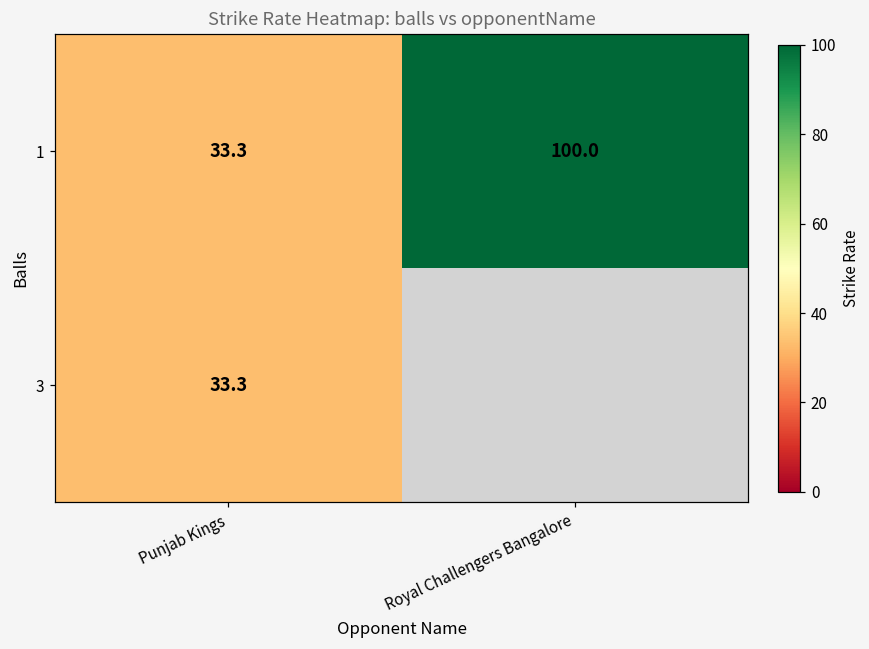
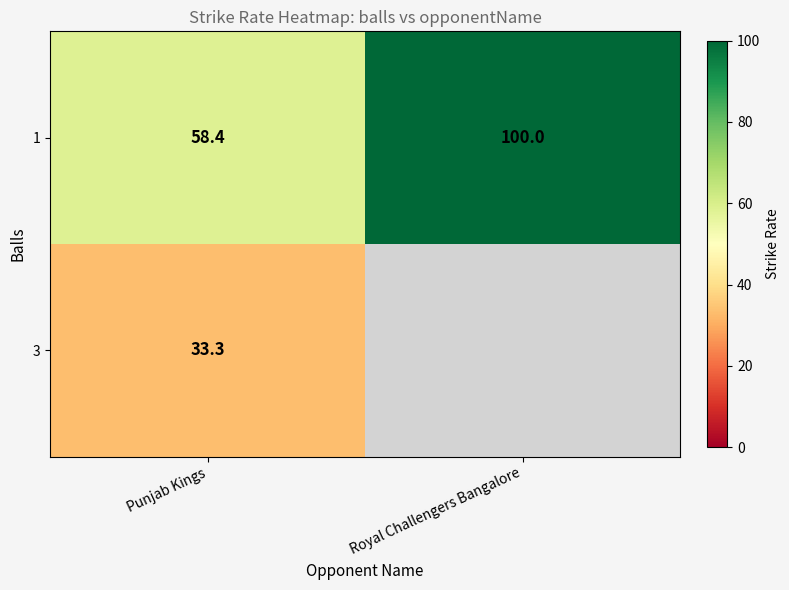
  {
    "1": {
-     "Punjab Kings": 33.3,
+     "Punjab Kings": 58.4,
      "Royal Challengers Bangalore": 100.0
    },
    "3": {
      "Punjab Kings": 33.3
    }
  }
